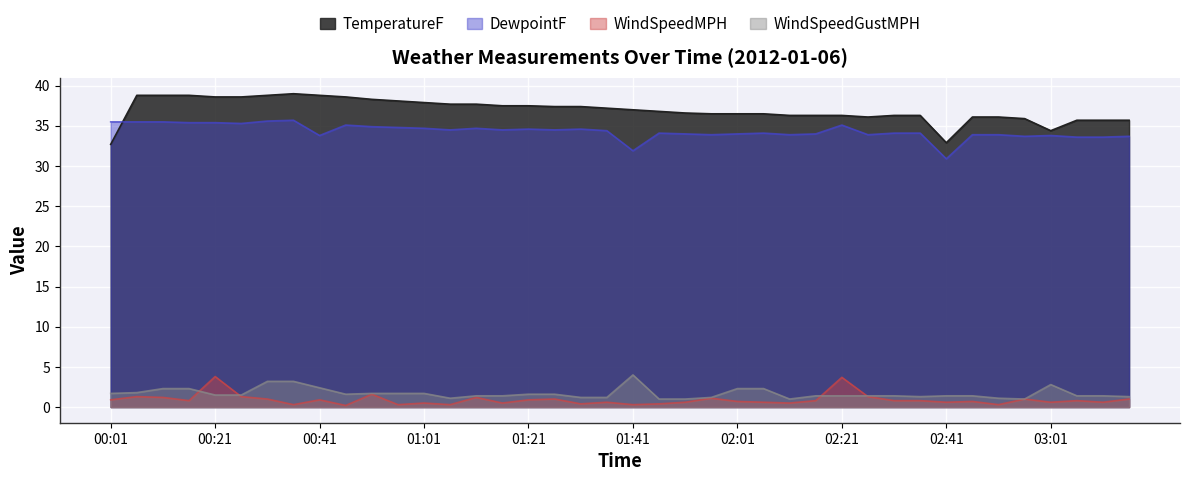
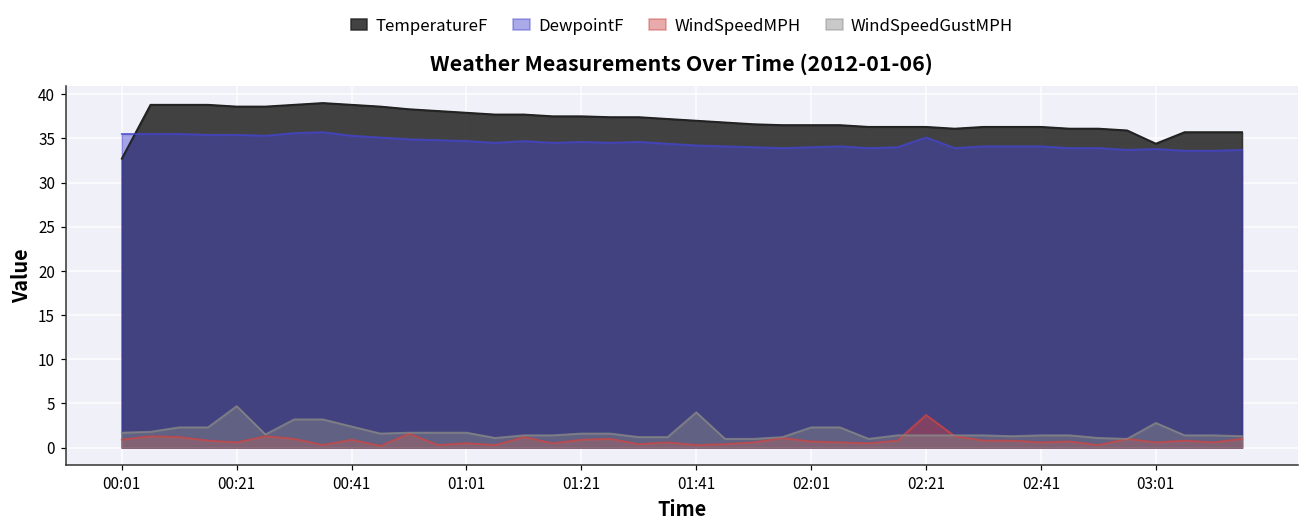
  {
    "TemperatureF": {
      "00:01": 33,
      "00:21": 39,
      "00:41": 39,
      "01:01": 38,
      "01:21": 38,
      "01:41": 37,
      "02:01": 37,
      "02:21": 36,
-     "02:41": 33,
+     "02:41": 36,
      "03:01": 34
    },
    "DewpointF": {
      "00:01": 36,
      "00:21": 35,
-     "00:41": 34,
+     "00:41": 35,
      "01:01": 35,
      "01:21": 35,
-     "01:41": 32,
+     "01:41": 34,
      "02:01": 34,
      "02:21": 35,
-     "02:41": 31,
+     "02:41": 34,
      "03:01": 34
    },
    "WindSpeedMPH": {
      "00:01": 1,
-     "00:21": 4,
+     "00:21": 1,
      "00:41": 1,
      "01:01": 1,
      "01:21": 1,
      "01:41": 0,
      "02:01": 1,
      "02:21": 4,
      "02:41": 1,
      "03:01": 1
    },
    "WindSpeedGustMPH": {
      "00:01": 2,
-     "00:21": 2,
+     "00:21": 5,
      "00:41": 2,
      "01:01": 2,
      "01:21": 2,
      "01:41": 4,
      "02:01": 2,
      "02:21": 1,
      "02:41": 1,
      "03:01": 3
    }
  }
